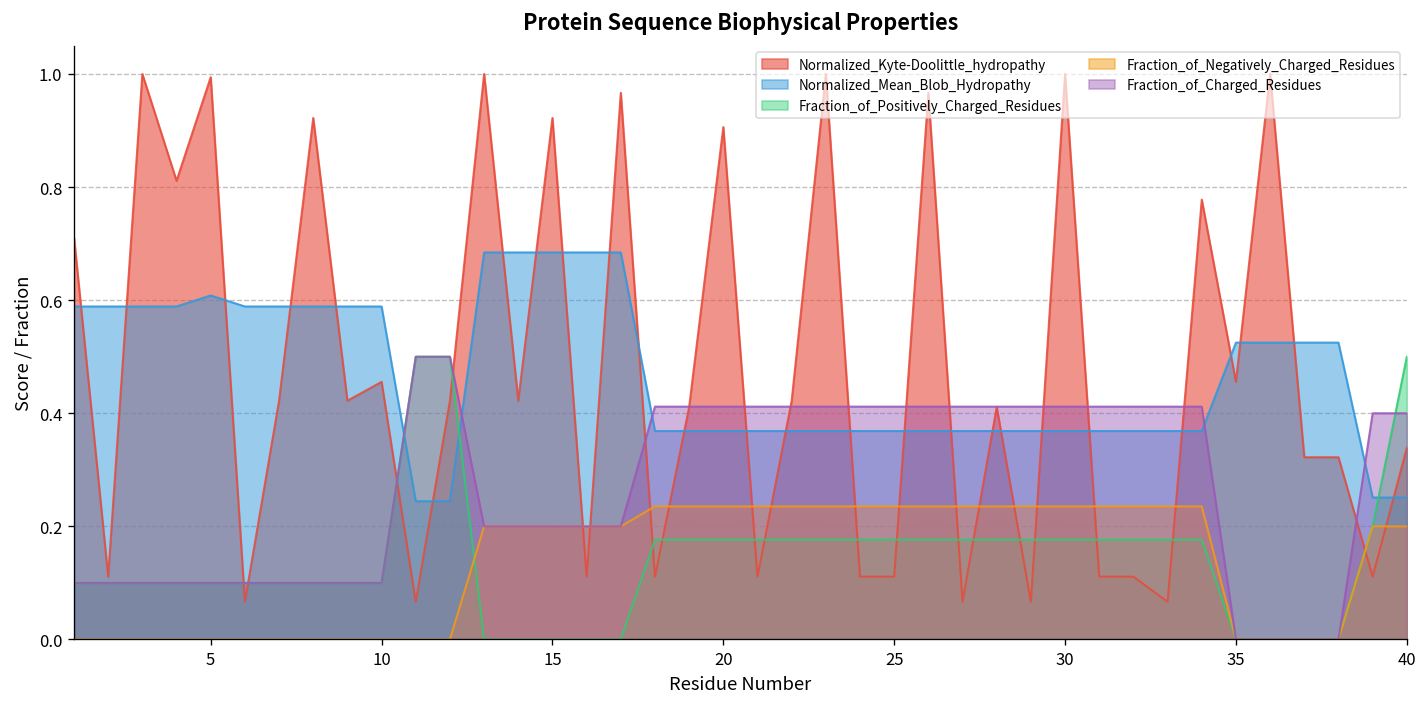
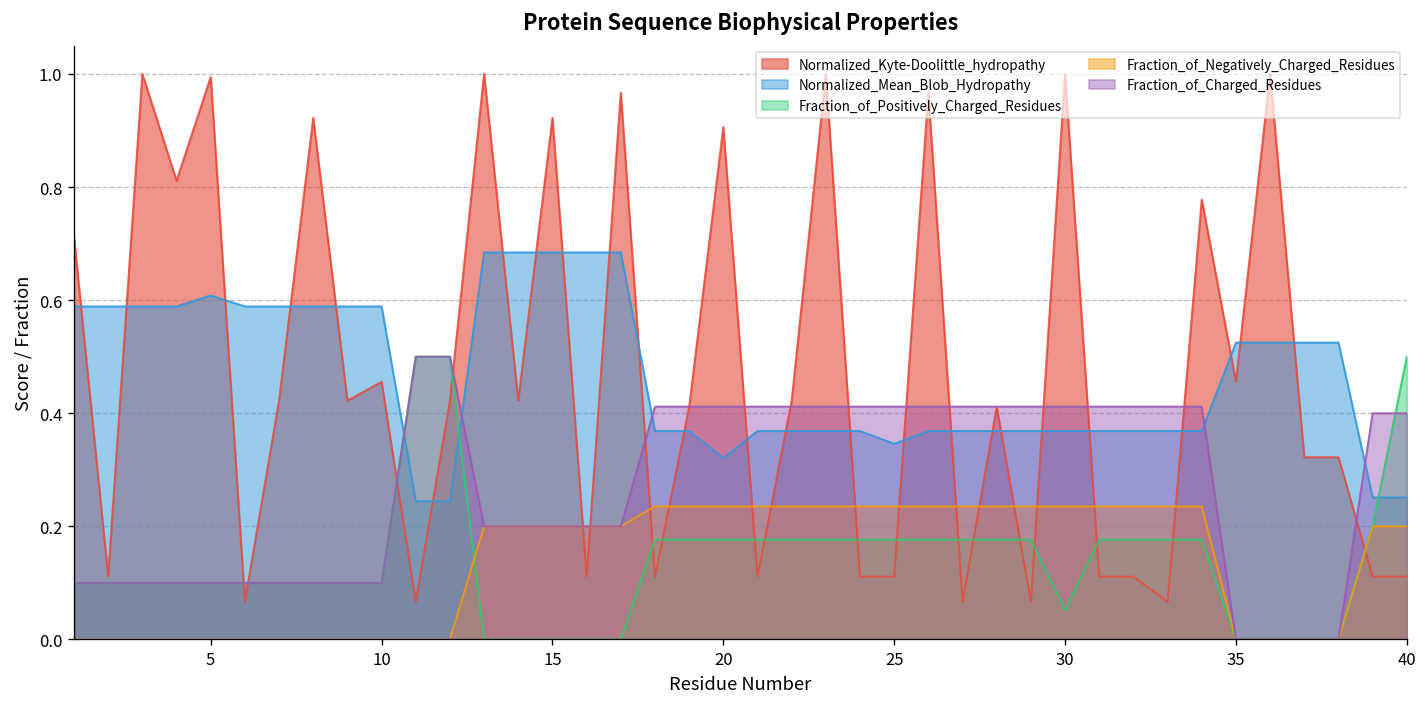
  {
    "Normalized_Kyte-Doolittle_hydropathy": {
      "5": 0.99,
      "10": 0.46,
      "15": 0.92,
      "20": 0.91,
      "25": 0.11,
      "35": 0.46,
-     "40": 0.34
+     "40": 0.11
    },
    "Normalized_Mean_Blob_Hydropathy": {
      "5": 0.61,
      "10": 0.59,
      "15": 0.68,
-     "20": 0.37,
-     "25": 0.37,
+     "20": 0.32,
+     "25": 0.35,
      "30": 0.37,
      "35": 0.52,
      "40": 0.25
    },
    "Fraction_of_Positively_Charged_Residues": {
      "15": 0.00,
      "20": 0.18,
      "25": 0.18,
-     "30": 0.18,
+     "30": 0.05,
      "40": 0.50
    },
    "Fraction_of_Negatively_Charged_Residues": {
      "5": 0.00,
      "10": 0.00,
      "20": 0.24,
      "25": 0.24,
      "30": 0.24,
      "40": 0.20
    },
    "Fraction_of_Charged_Residues": {
      "20": 0.41,
      "25": 0.41,
      "30": 0.41,
      "40": 0.40
    }
  }
